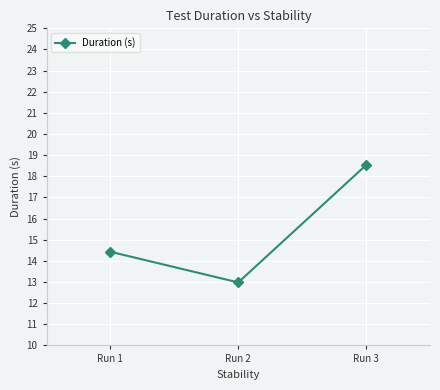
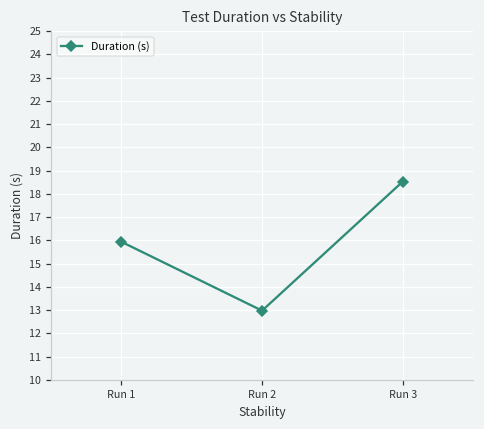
  {
-   "Run 1": 14.4,
+   "Run 1": 15.9,
    "Run 2": 13.0,
    "Run 3": 18.5
  }
